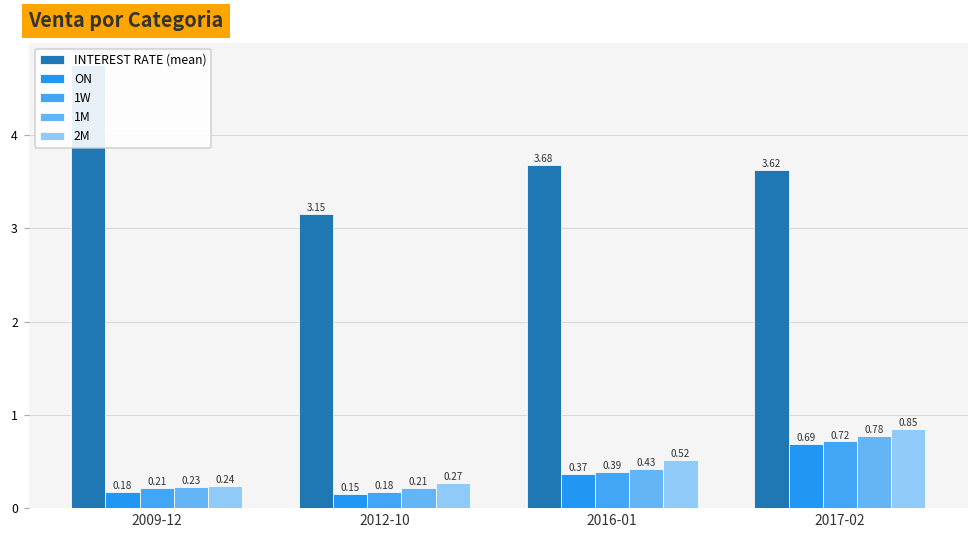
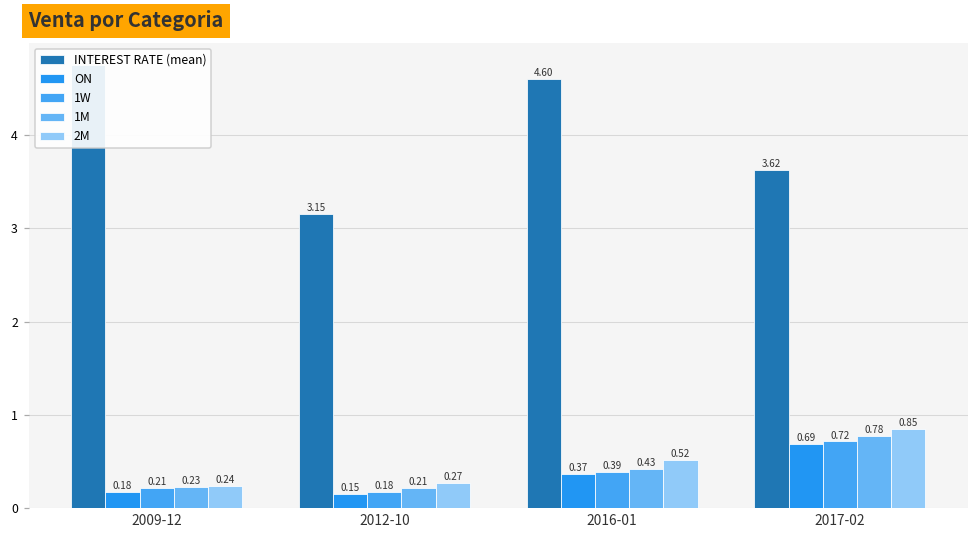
  {
    "INTEREST RATE (mean)": {
      "2012-10": 3.15,
-     "2016-01": 3.68,
+     "2016-01": 4.60,
      "2017-02": 3.62
    }
  }
